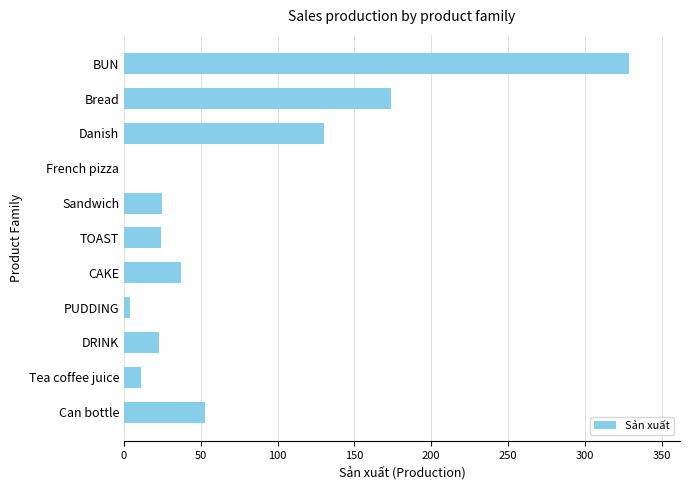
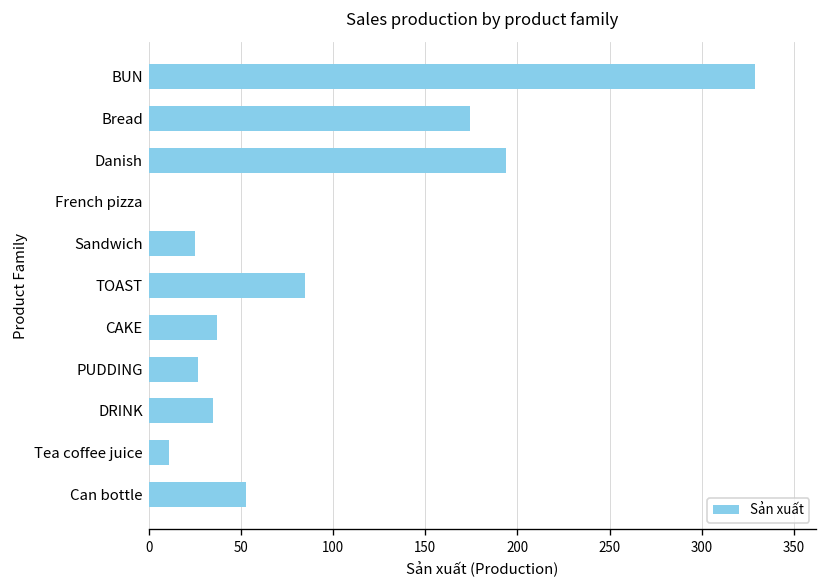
  {
    "BUN": 329,
    "Bread": 174,
-   "Danish": 130,
+   "Danish": 194,
    "French pizza": 0,
    "Sandwich": 25,
-   "TOAST": 24,
+   "TOAST": 85,
    "CAKE": 37,
-   "PUDDING": 4,
-   "DRINK": 23,
+   "PUDDING": 27,
+   "DRINK": 35,
    "Tea coffee juice": 11,
    "Can bottle": 53
  }
